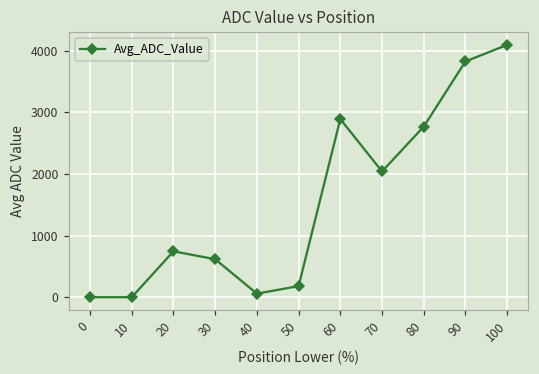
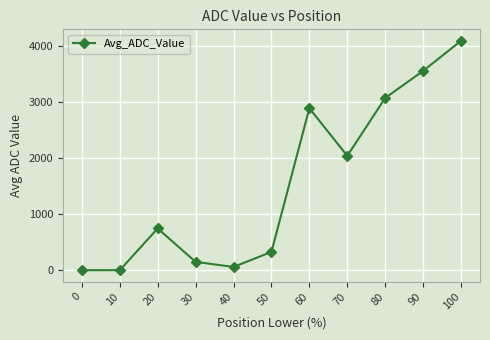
  {
    "0": 0,
    "10": 0,
    "20": 700,
-   "30": 600,
+   "30": 100,
    "40": 100,
-   "50": 200,
+   "50": 300,
    "60": 2900,
    "70": 2000,
-   "80": 2800,
-   "90": 3800,
+   "80": 3100,
+   "90": 3600,
    "100": 4100
  }
